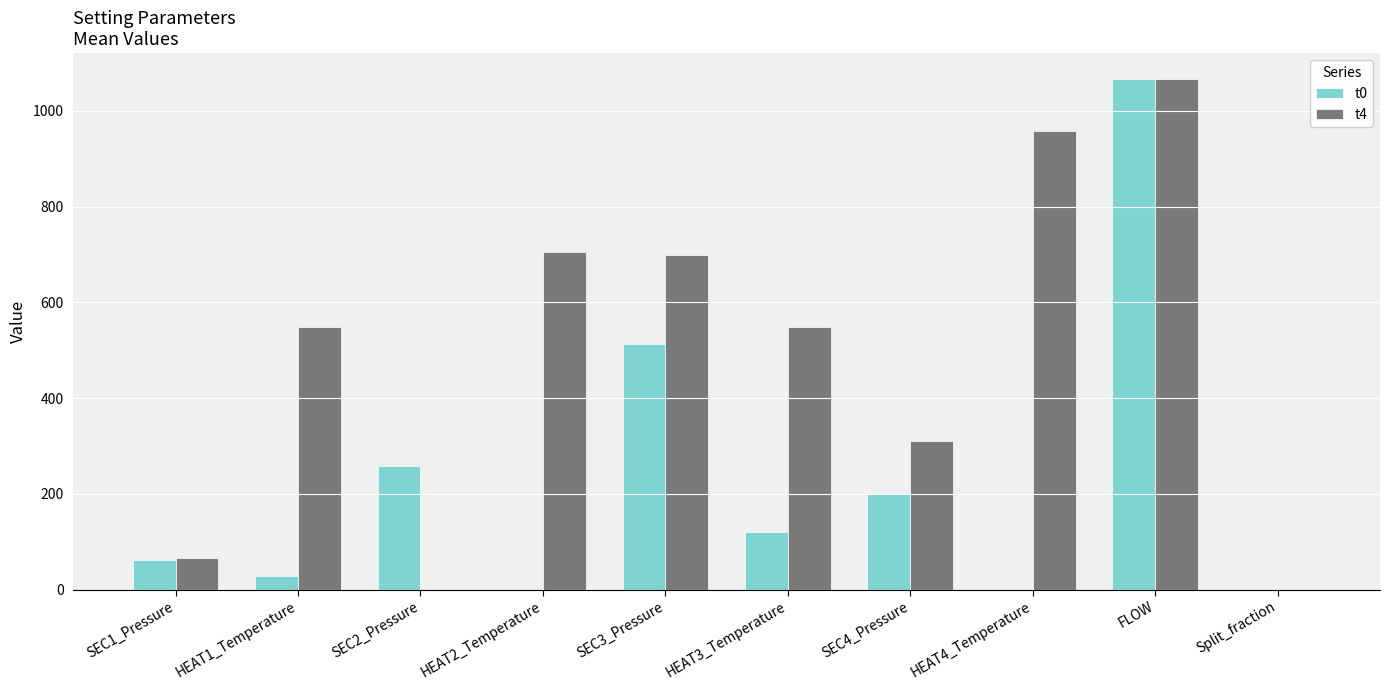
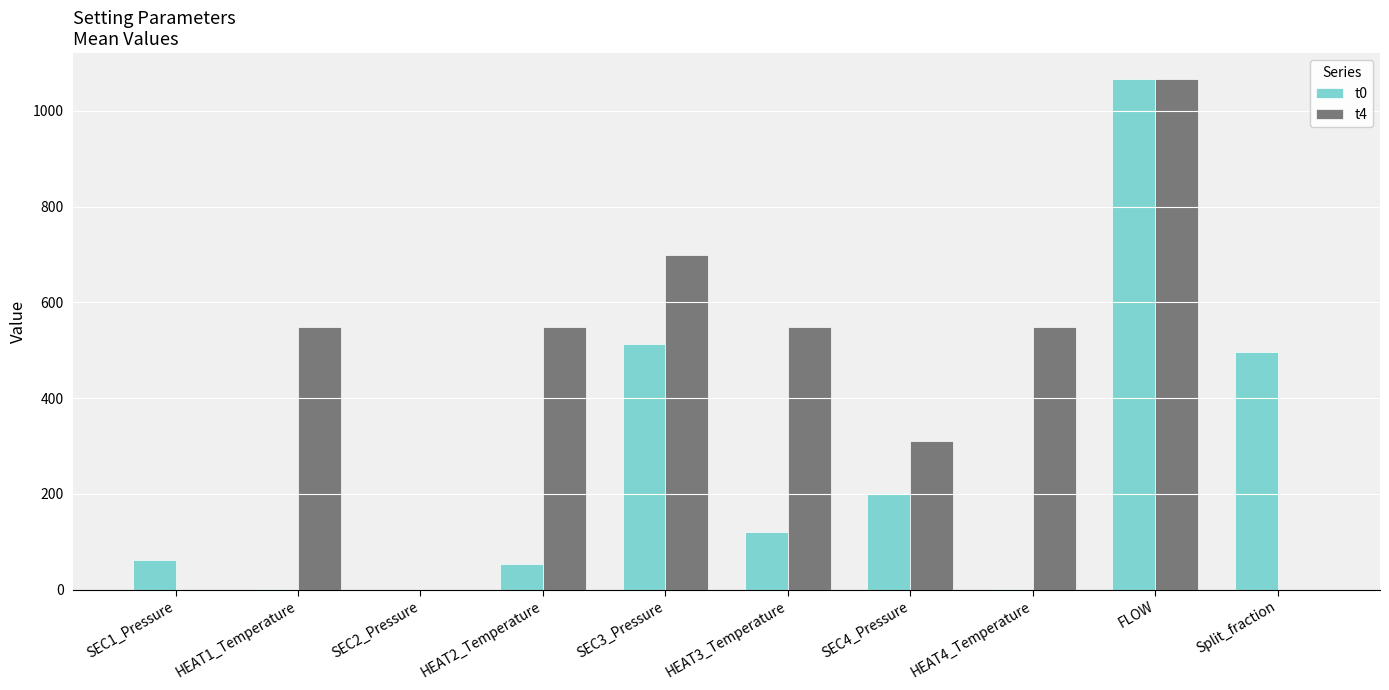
  {
    "t0": {
      "SEC1_Pressure": 60,
-     "HEAT1_Temperature": 30,
-     "SEC2_Pressure": 260,
-     "HEAT2_Temperature": 0,
+     "HEAT1_Temperature": 0,
+     "SEC2_Pressure": 0,
+     "HEAT2_Temperature": 50,
      "SEC3_Pressure": 510,
      "HEAT3_Temperature": 120,
      "SEC4_Pressure": 200,
      "FLOW": 1070,
-     "Split_fraction": 0
+     "Split_fraction": 500
    },
    "t4": {
-     "SEC1_Pressure": 70,
+     "SEC1_Pressure": 0,
      "HEAT1_Temperature": 550,
      "SEC2_Pressure": 0,
-     "HEAT2_Temperature": 710,
+     "HEAT2_Temperature": 550,
      "SEC3_Pressure": 700,
      "HEAT3_Temperature": 550,
      "SEC4_Pressure": 310,
-     "HEAT4_Temperature": 960,
+     "HEAT4_Temperature": 550,
      "FLOW": 1070
    }
  }
